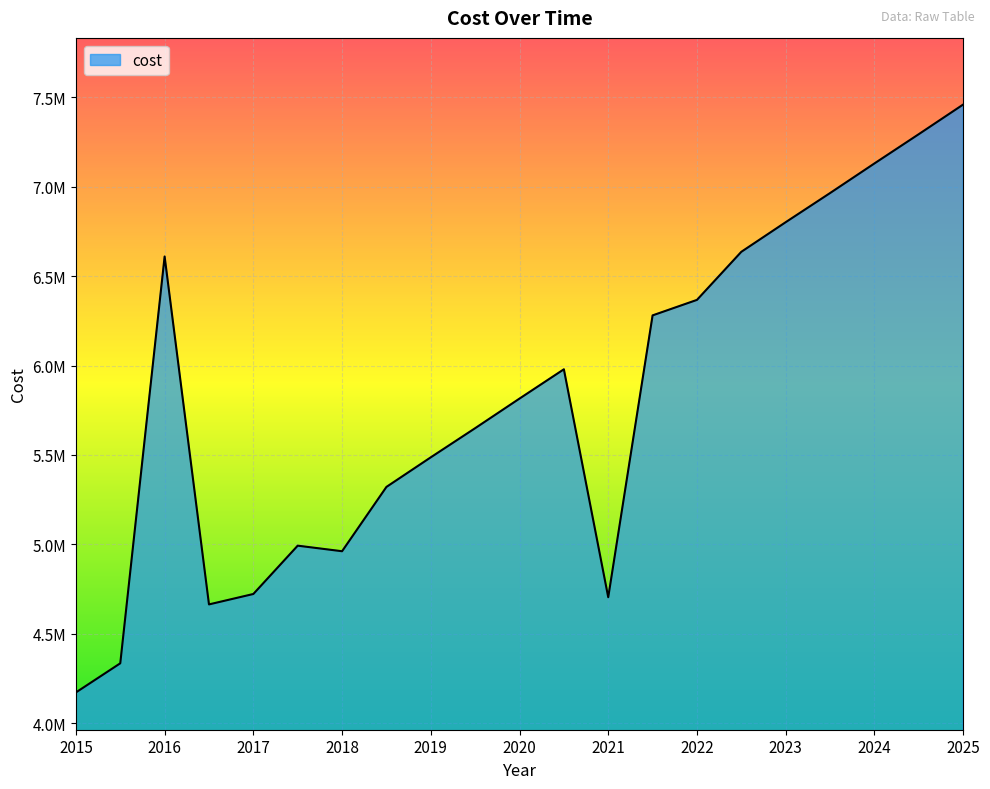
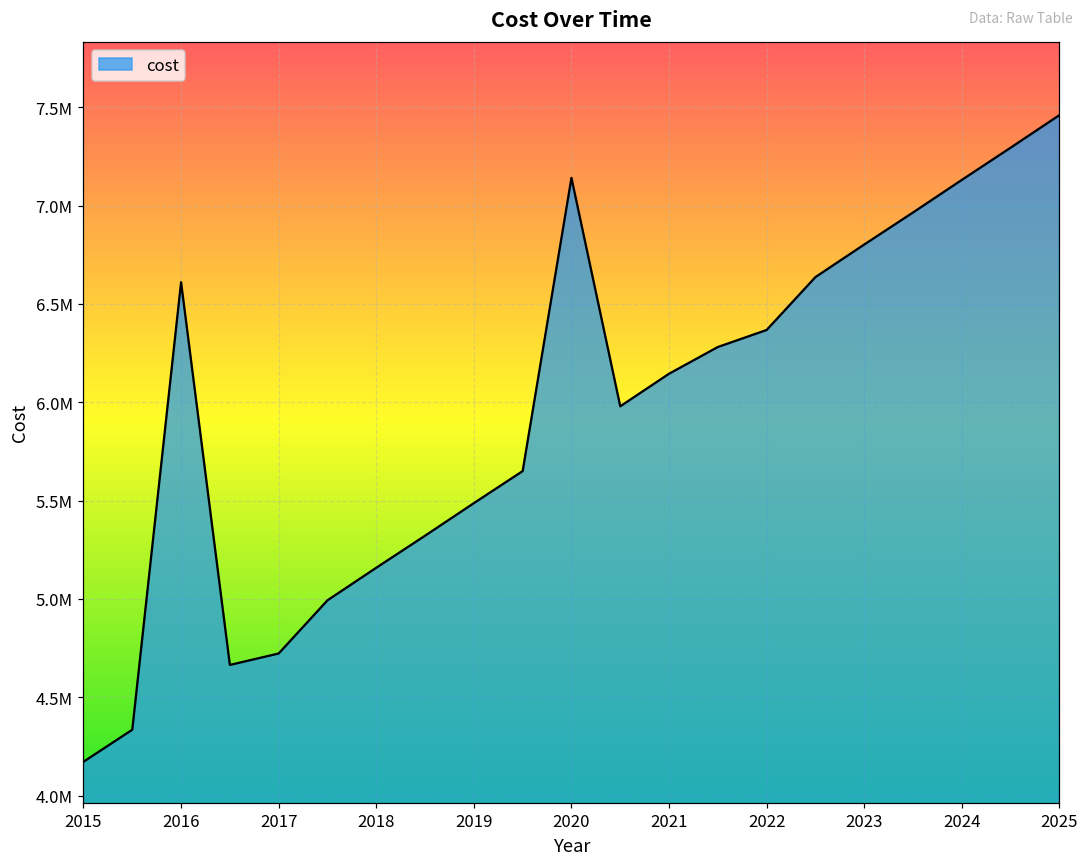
  {
    "2015": 4170000,
    "2016": 6610000,
    "2017": 4720000,
-   "2018": 4960000,
+   "2018": 5160000,
    "2019": 5490000,
-   "2020": 5820000,
-   "2021": 4700000,
+   "2020": 7140000,
+   "2021": 6150000,
    "2022": 6370000,
    "2023": 6800000,
    "2024": 7130000,
    "2025": 7460000
  }
